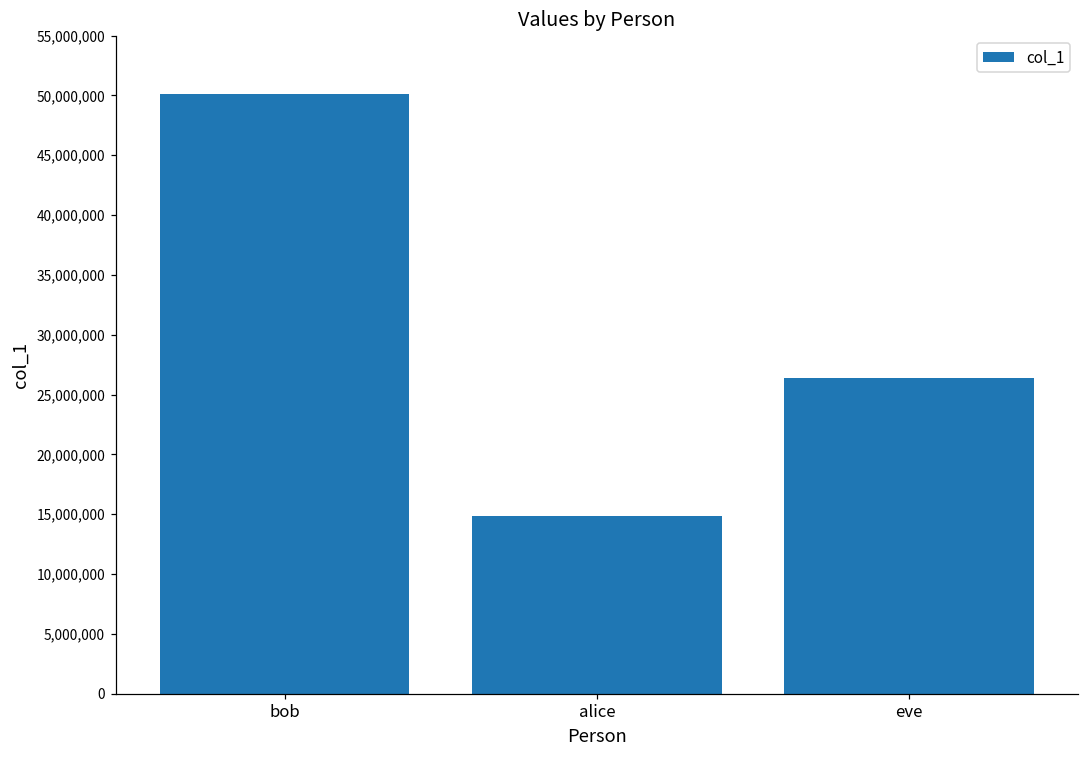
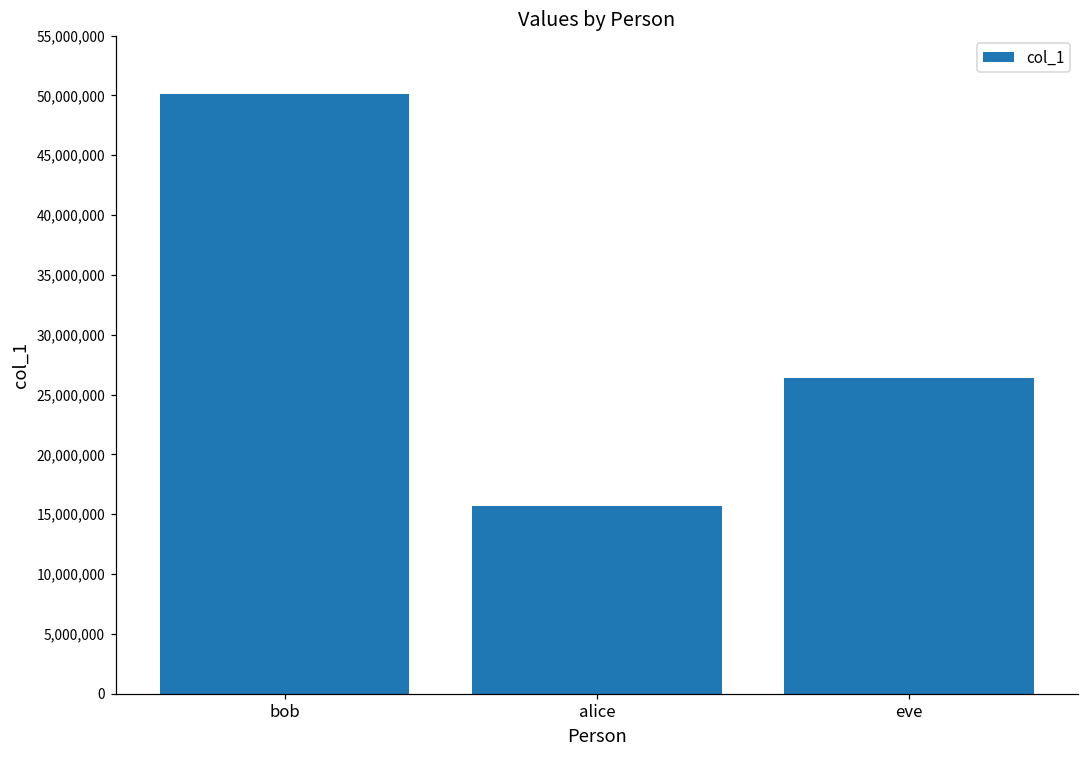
  {
    "bob": "50,100,000",
-   "alice": "14,900,000",
+   "alice": "15,700,000",
    "eve": "26,400,000"
  }
